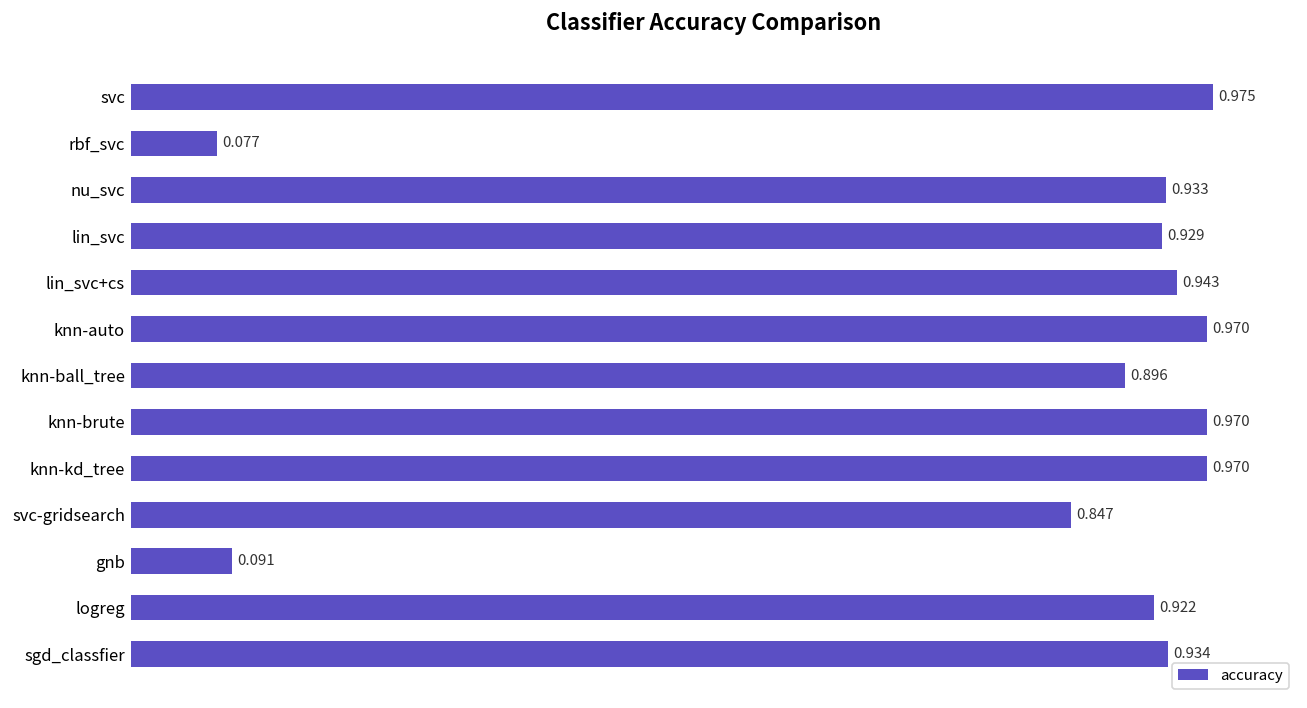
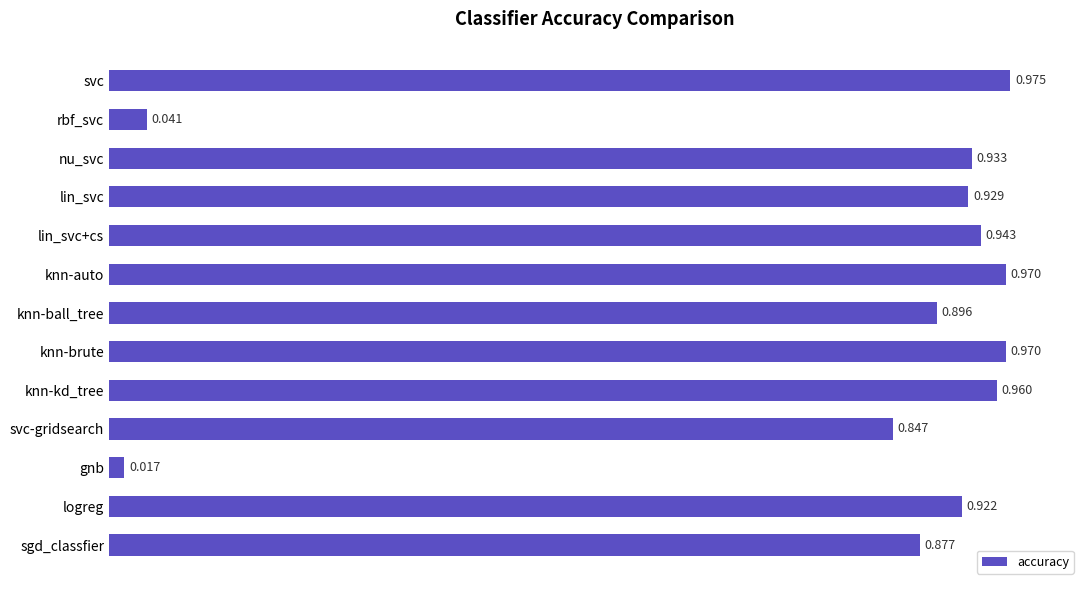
  {
    "svc": 0.975,
-   "rbf_svc": 0.077,
+   "rbf_svc": 0.041,
    "nu_svc": 0.933,
    "lin_svc": 0.929,
    "lin_svc+cs": 0.943,
    "knn-auto": 0.970,
    "knn-ball_tree": 0.896,
    "knn-brute": 0.970,
-   "knn-kd_tree": 0.970,
+   "knn-kd_tree": 0.960,
    "svc-gridsearch": 0.847,
-   "gnb": 0.091,
+   "gnb": 0.017,
    "logreg": 0.922,
-   "sgd_classfier": 0.934
+   "sgd_classfier": 0.877
  }
